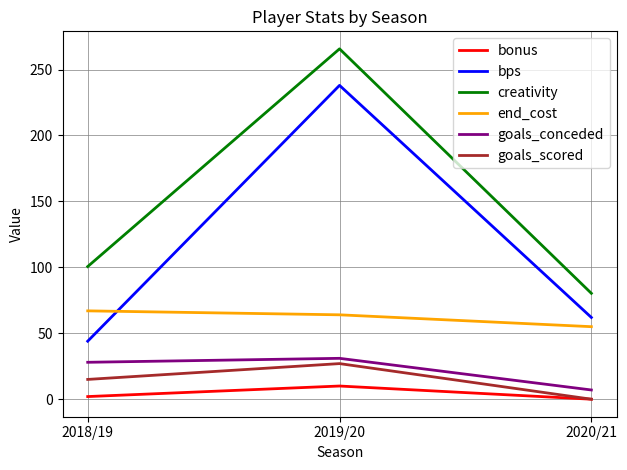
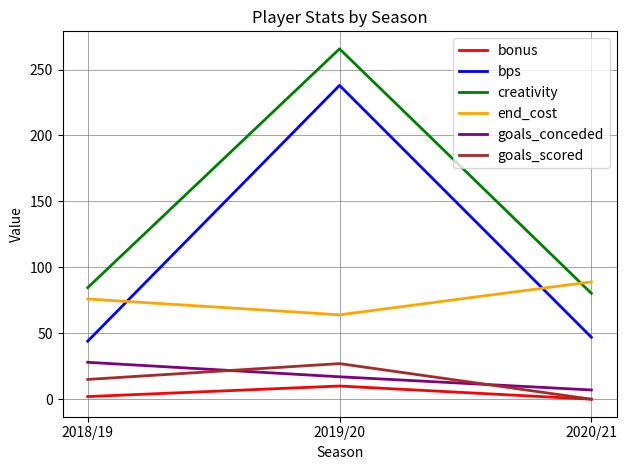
  {
    "bonus": {
      "2018/19": 2,
      "2019/20": 10
    },
    "bps": {
      "2018/19": 44,
      "2019/20": 238,
-     "2020/21": 62
+     "2020/21": 47
    },
    "creativity": {
-     "2018/19": 101,
+     "2018/19": 85,
      "2019/20": 266,
      "2020/21": 80
    },
    "end_cost": {
-     "2018/19": 67,
+     "2018/19": 76,
      "2019/20": 64,
-     "2020/21": 55
+     "2020/21": 89
    },
    "goals_conceded": {
      "2018/19": 28,
-     "2019/20": 31,
+     "2019/20": 17,
      "2020/21": 7
    },
    "goals_scored": {
      "2018/19": 15,
      "2019/20": 27
    }
  }
